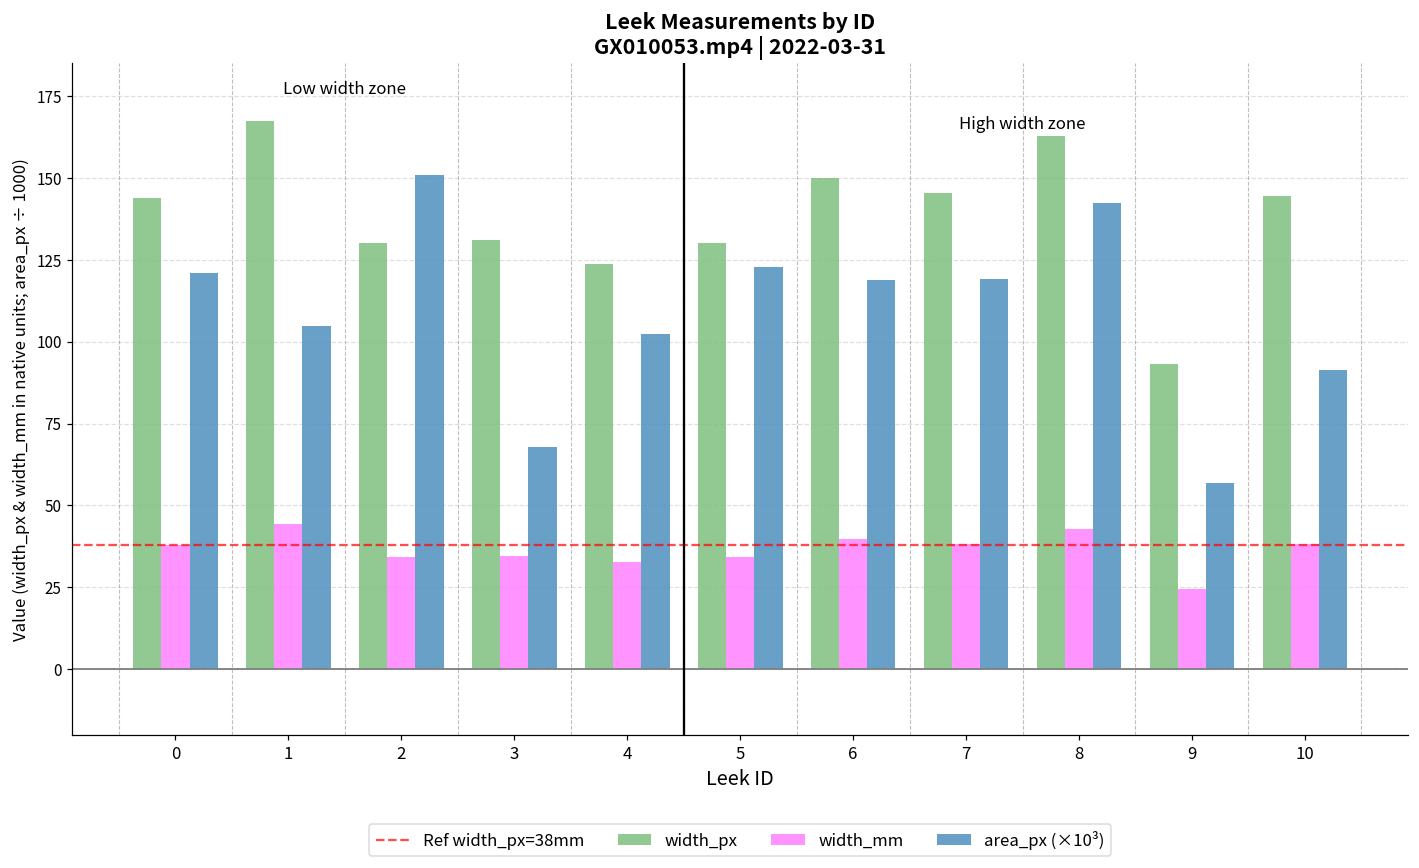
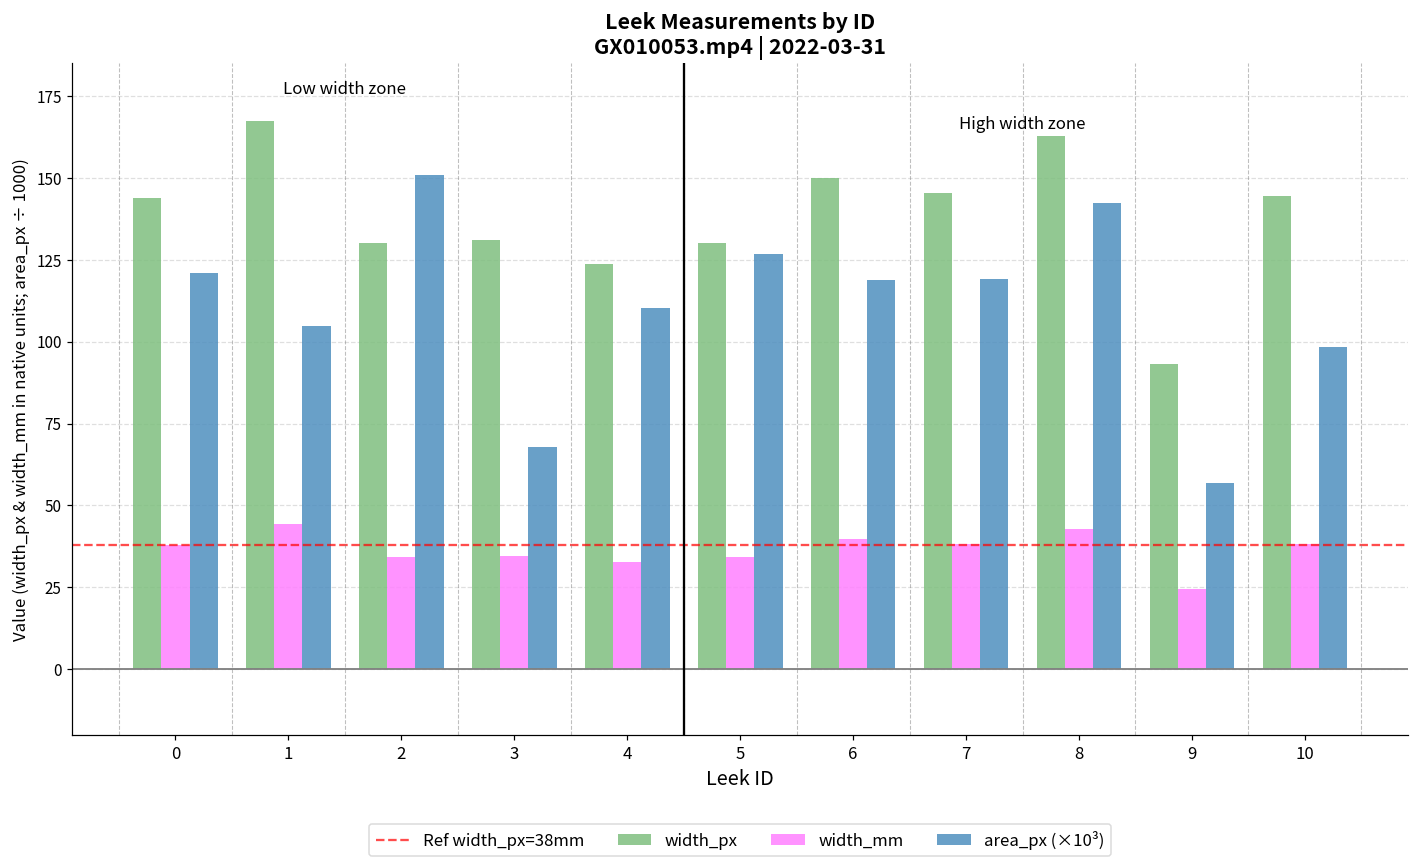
  {
    "width_px": {
      "0": 144,
      "1": 167,
      "2": 130,
      "3": 131,
      "4": 124,
      "5": 130,
      "6": 150,
      "7": 145,
      "8": 163,
      "9": 93,
      "10": 144
    },
    "width_mm": {
      "0": 38,
      "1": 44,
      "2": 34,
      "3": 35,
      "4": 33,
      "5": 34,
      "6": 40,
      "7": 38,
      "8": 43,
      "9": 25,
      "10": 38
    },
    "area_px (×10³)": {
      "0": 121,
      "1": 105,
      "2": 151,
      "3": 68,
-     "4": 102,
-     "5": 123,
+     "4": 110,
+     "5": 127,
      "6": 119,
      "7": 119,
      "8": 142,
      "9": 57,
-     "10": 91
+     "10": 98
    }
  }
